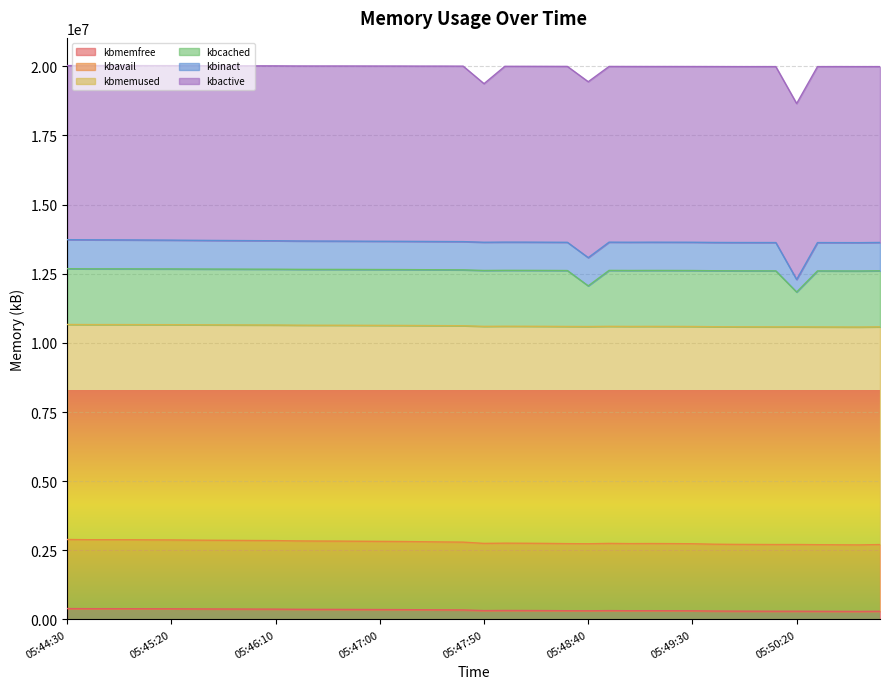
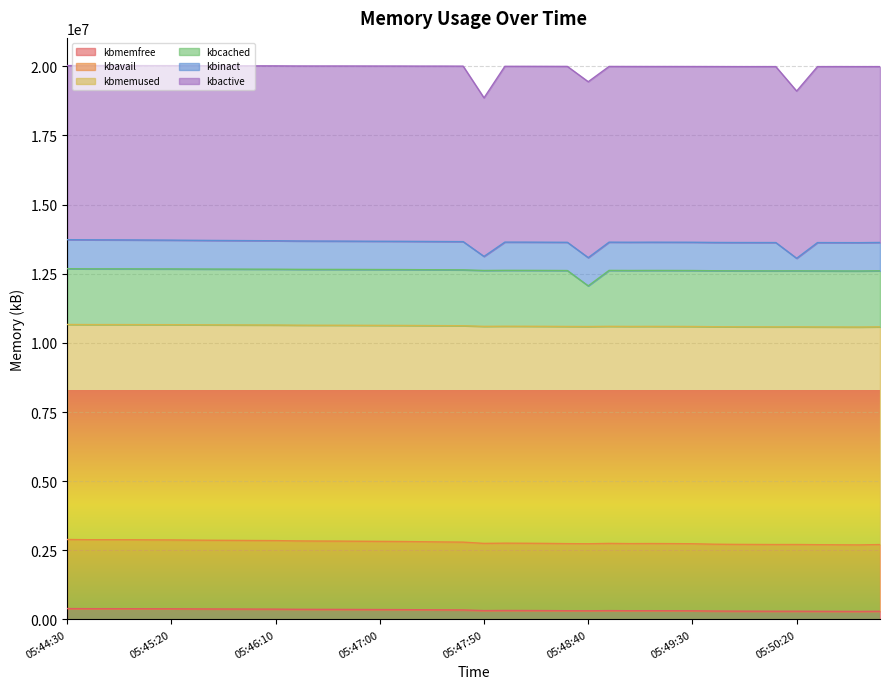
  {
    "kbcached": {
      "05:44:30": 2000000,
      "05:45:20": 2000000,
      "05:46:10": 2000000,
      "05:47:00": 2000000,
      "05:47:50": 2000000,
      "05:48:40": 1500000,
      "05:49:30": 2000000,
-     "05:50:20": 1300000
+     "05:50:20": 2000000
    },
    "kbinact": {
      "05:44:30": 1100000,
      "05:45:20": 1000000,
      "05:46:10": 1000000,
      "05:47:00": 1000000,
-     "05:47:50": 1000000,
+     "05:47:50": 500000,
      "05:48:40": 1000000,
      "05:49:30": 1000000,
      "05:50:20": 500000
    },
    "kbactive": {
      "05:44:30": 6300000,
      "05:46:10": 6300000,
      "05:47:00": 6300000,
      "05:47:50": 5700000,
      "05:48:40": 6400000,
      "05:49:30": 6400000,
-     "05:50:20": 6400000
+     "05:50:20": 6000000
    }
  }
